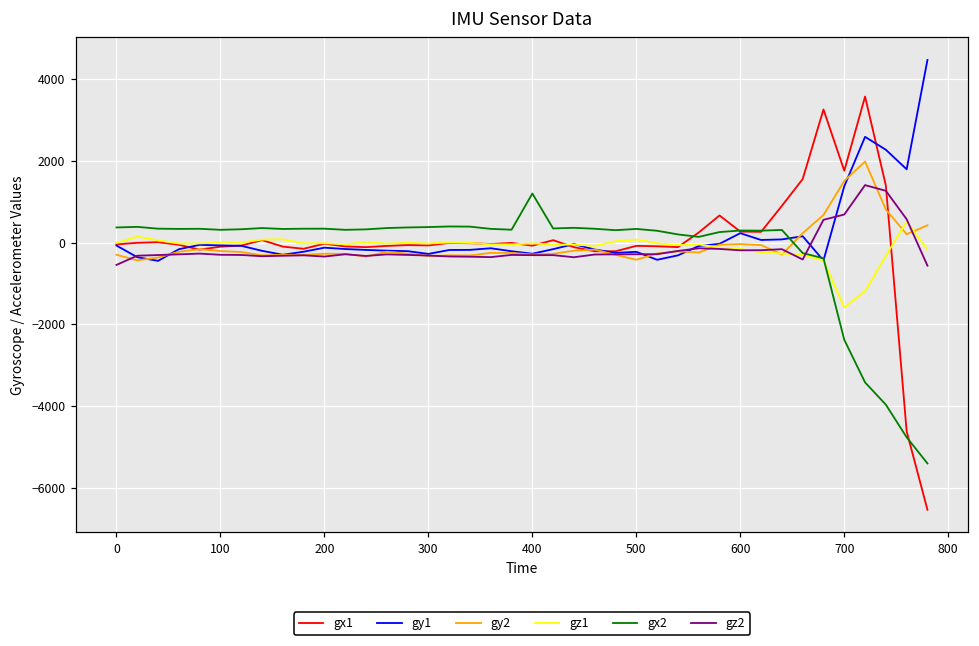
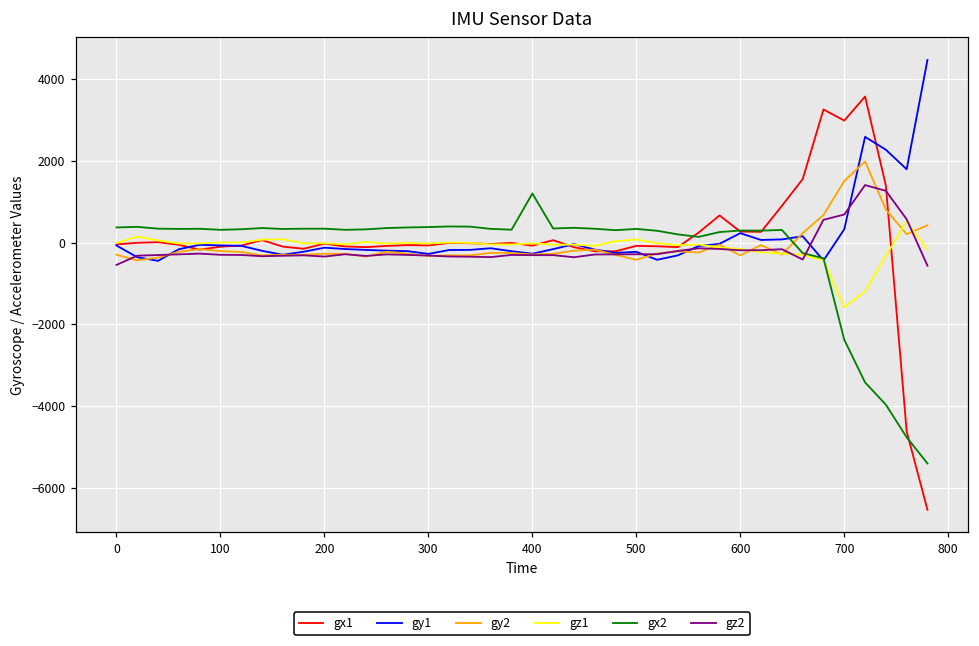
  {
    "gx1": {
      "500": -100,
-     "700": 1800
+     "700": 3000
    },
    "gy1": {
      "200": -100,
-     "700": 1400
+     "700": 300
    },
    "gy2": {
      "0": -300,
      "100": -200,
      "200": -300,
      "500": -400,
-     "600": 0,
+     "600": -300,
      "700": 1500
    },
    "gz1": {
      "100": 0,
      "500": 100,
      "700": -1600
    },
    "gx2": {
      "0": 400,
      "100": 300,
      "200": 300,
      "300": 400,
      "400": 1200,
      "500": 300,
      "700": -2400
    },
    "gz2": {
      "0": -500,
      "100": -300,
      "200": -300,
      "700": 700
    }
  }
